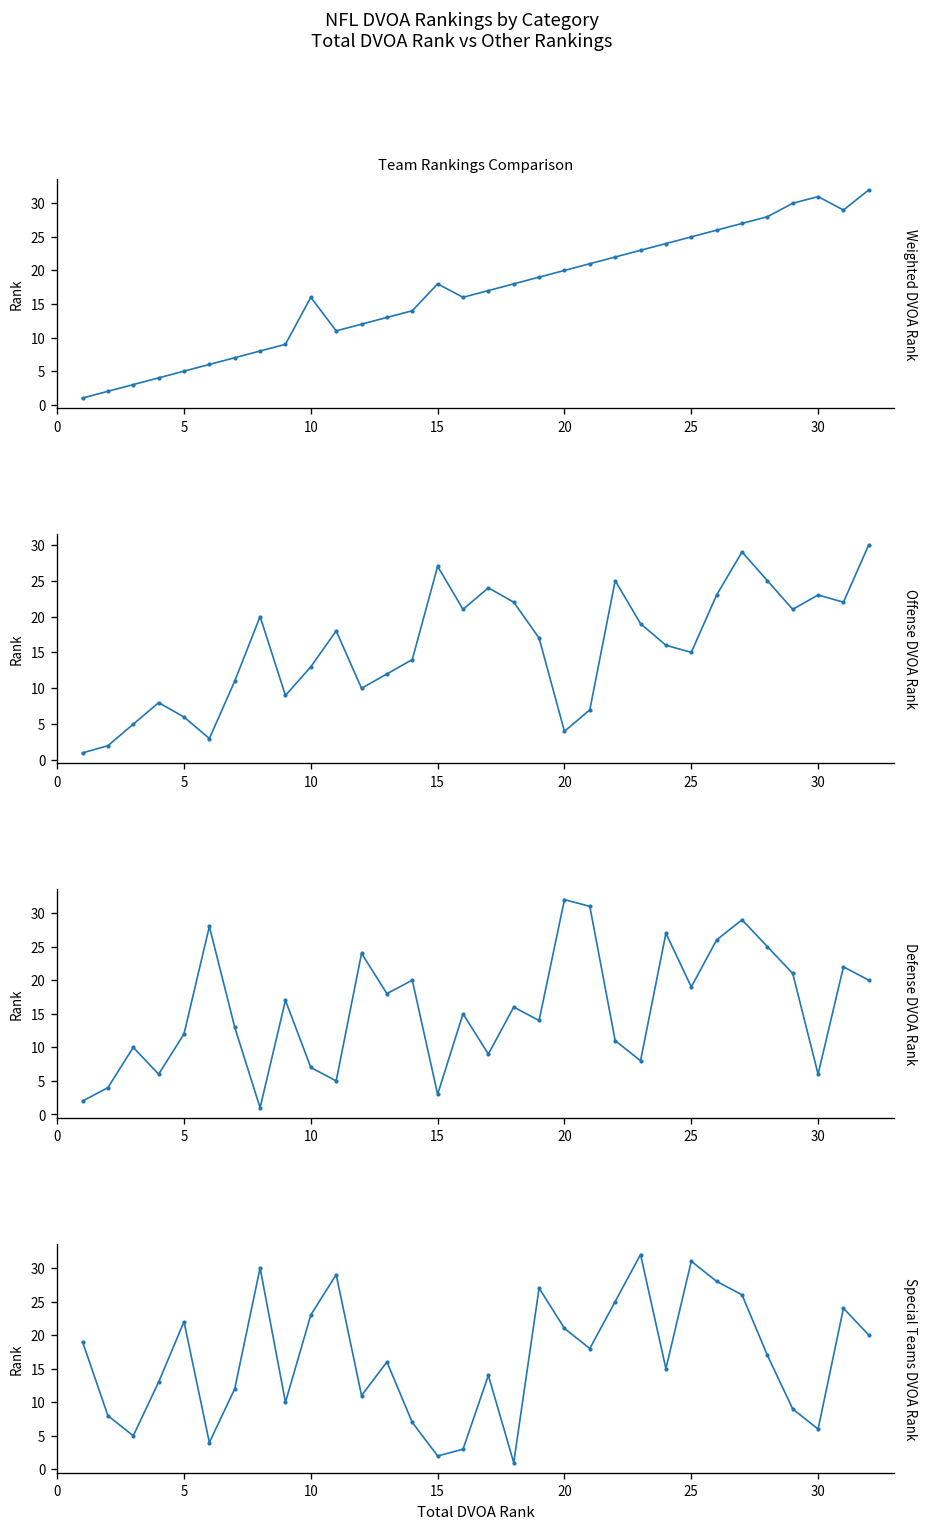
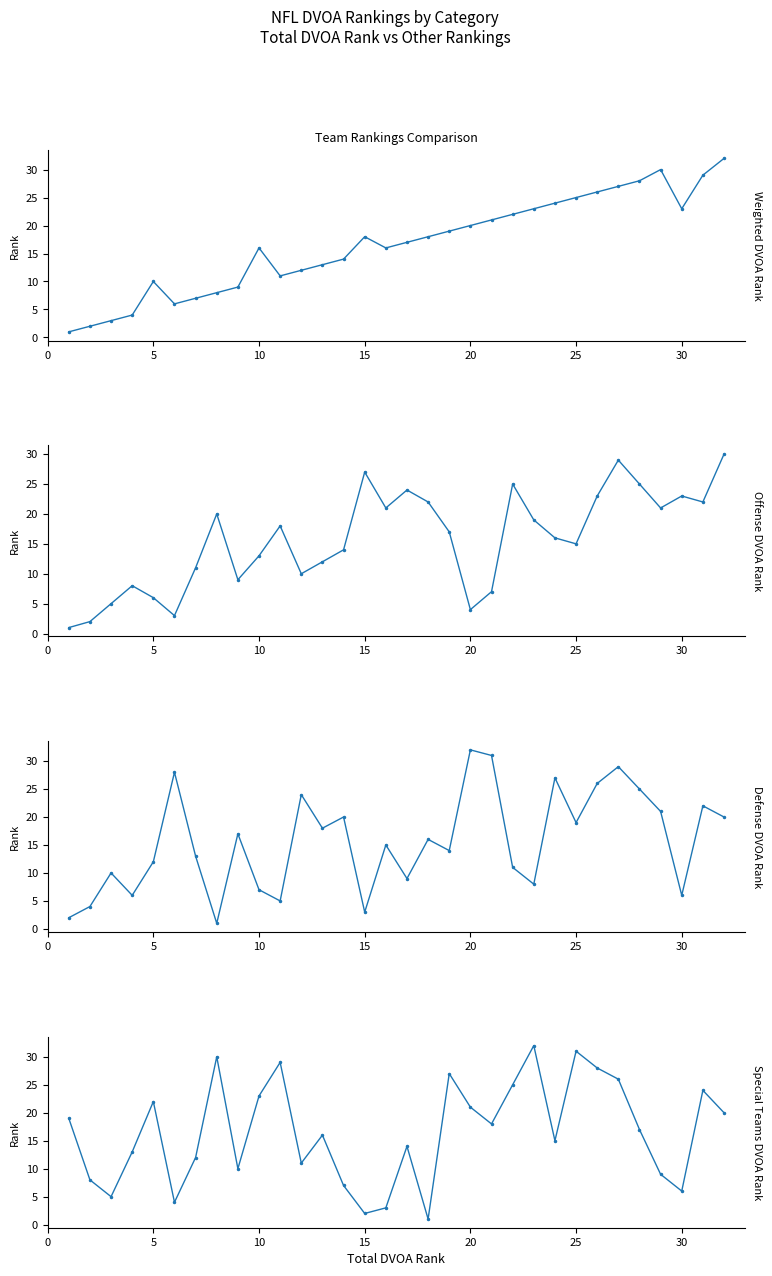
  {
    "Team Rankings Comparison": {
-     "5": 5,
+     "5": 10,
      "10": 16,
      "15": 18,
      "20": 20,
      "25": 25,
-     "30": 31
+     "30": 23
    }
  }
